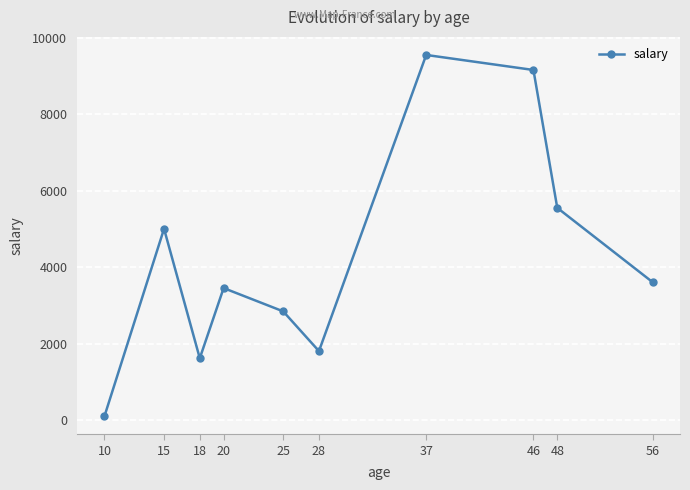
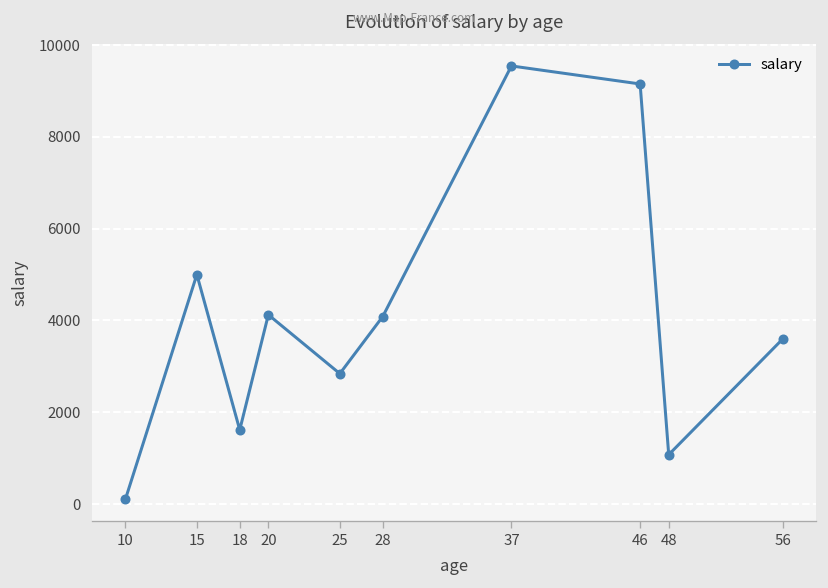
  {
    "10": 100,
    "15": 5000,
    "18": 1600,
-   "20": 3500,
+   "20": 4100,
    "25": 2800,
-   "28": 1800,
+   "28": 4100,
    "37": 9500,
    "46": 9200,
-   "48": 5500,
+   "48": 1100,
    "56": 3600
  }
